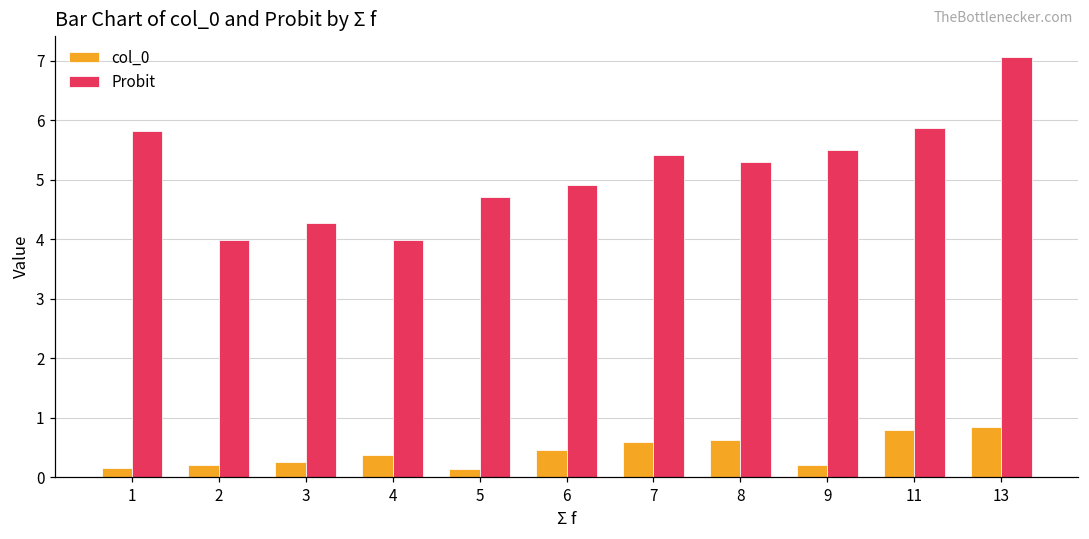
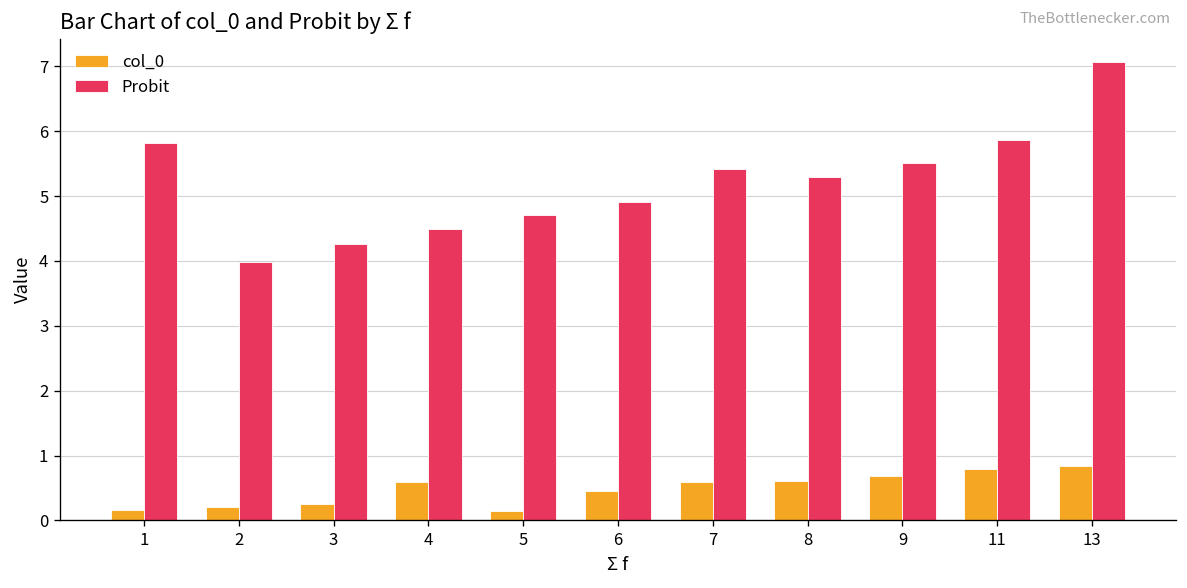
  {
    "col_0": {
      "1": 0.2,
      "2": 0.2,
      "3": 0.3,
-     "4": 0.4,
+     "4": 0.6,
      "5": 0.1,
      "6": 0.5,
      "7": 0.6,
      "8": 0.6,
-     "9": 0.2,
+     "9": 0.7,
      "11": 0.8,
      "13": 0.8
    },
    "Probit": {
      "1": 5.8,
      "2": 4.0,
      "3": 4.3,
-     "4": 4.0,
+     "4": 4.5,
      "5": 4.7,
      "6": 4.9,
      "7": 5.4,
      "8": 5.3,
      "9": 5.5,
      "11": 5.9,
      "13": 7.1
    }
  }
